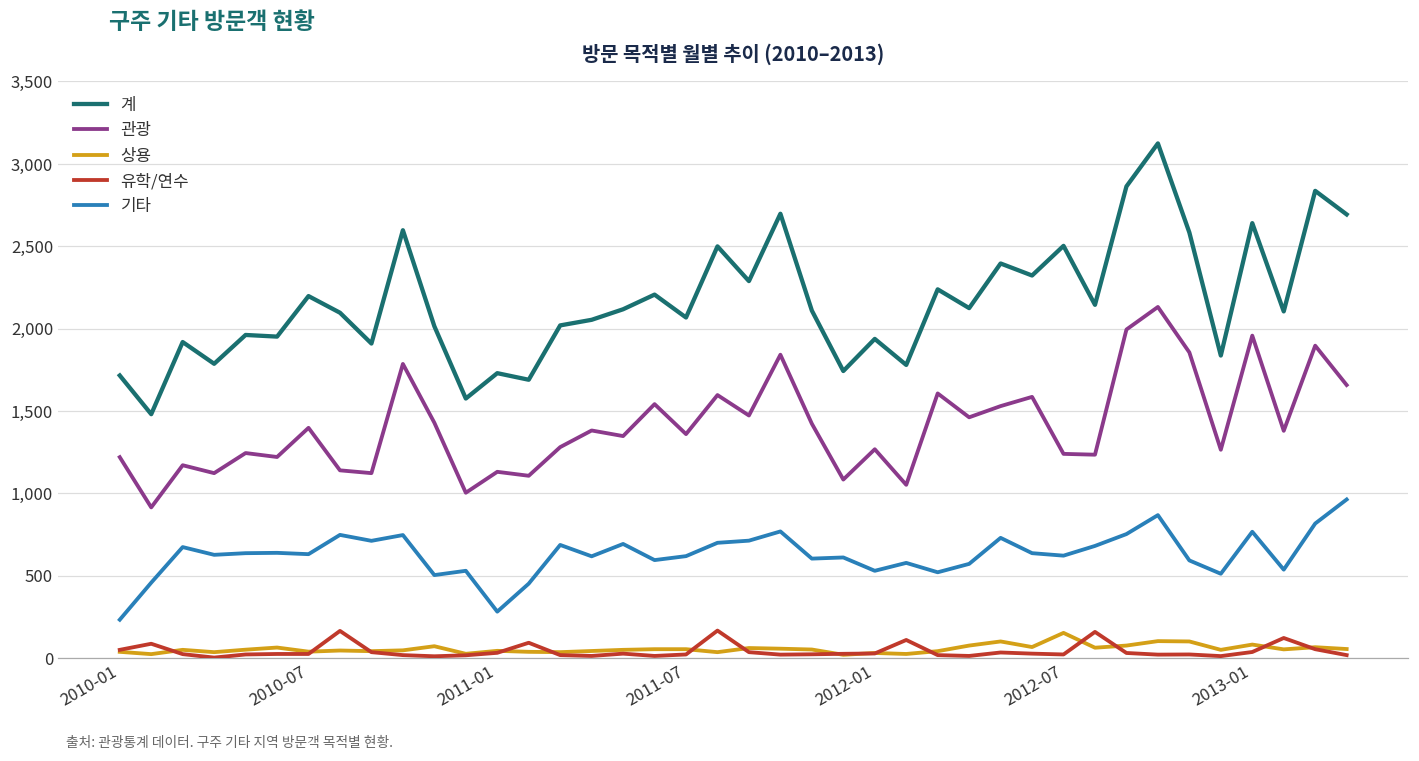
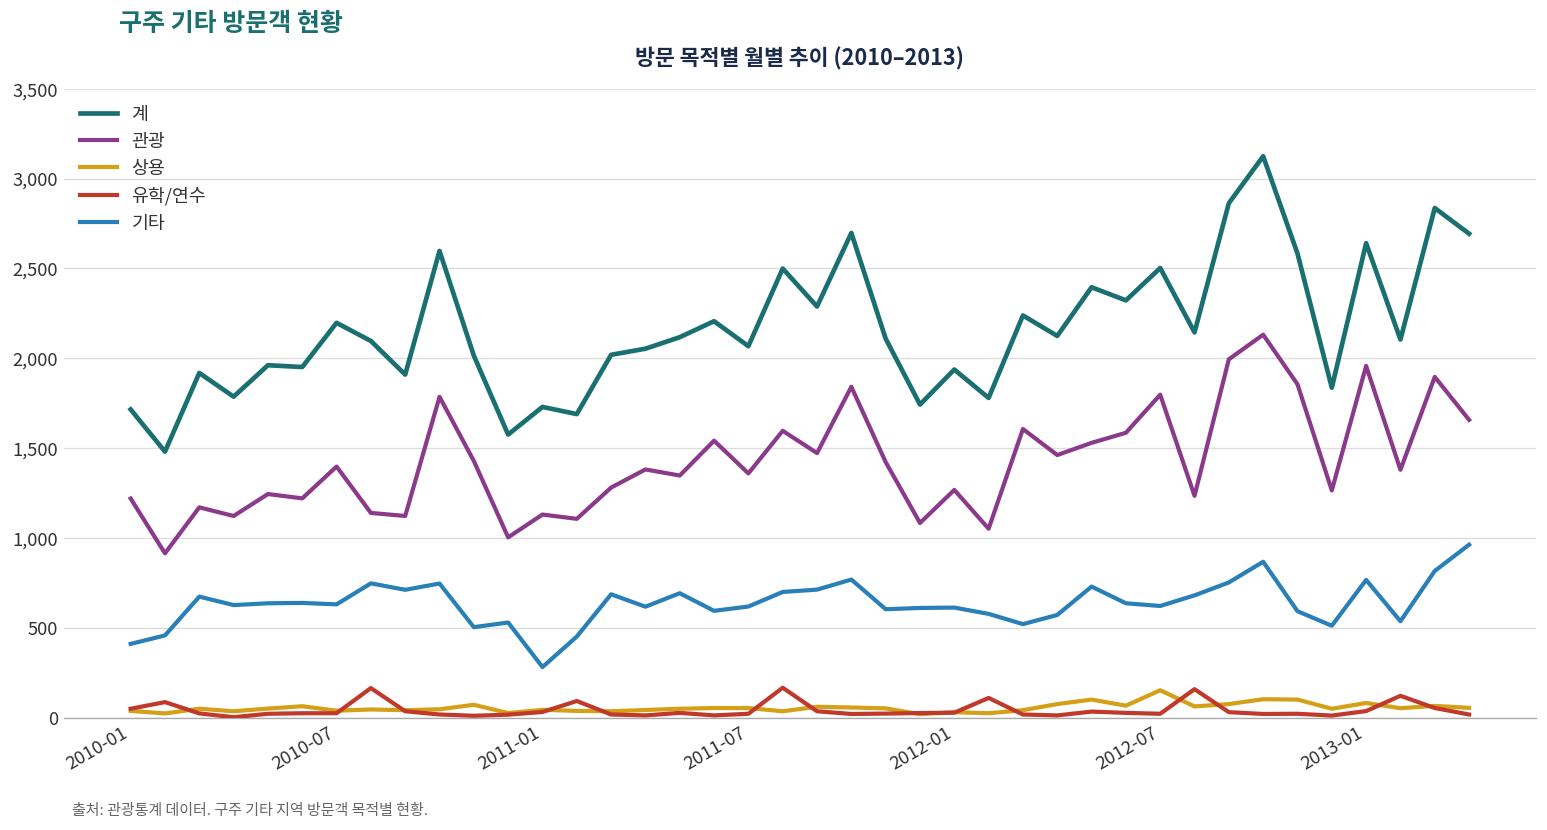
  {
    "계": {
      "2010-01": "1,720",
      "2010-07": "2,200",
      "2011-01": "1,730",
      "2011-07": "2,070",
      "2012-01": "1,940",
      "2012-07": "2,500",
      "2013-01": "2,640"
    },
    "관광": {
      "2010-01": "1,220",
      "2010-07": "1,400",
      "2011-01": "1,130",
      "2011-07": "1,360",
      "2012-01": "1,270",
-     "2012-07": "1,240",
+     "2012-07": "1,800",
      "2013-01": "1,960"
    },
    "상용": {
      "2011-07": "50",
      "2012-07": "150",
      "2013-01": "80"
    },
    "유학/연수": {
      "2011-07": "20",
      "2012-07": "20",
      "2013-01": "40"
    },
    "기타": {
-     "2010-01": "230",
+     "2010-01": "410",
      "2010-07": "630",
      "2011-01": "280",
      "2011-07": "620",
-     "2012-01": "530",
+     "2012-01": "610",
      "2012-07": "620",
      "2013-01": "770"
    }
  }
